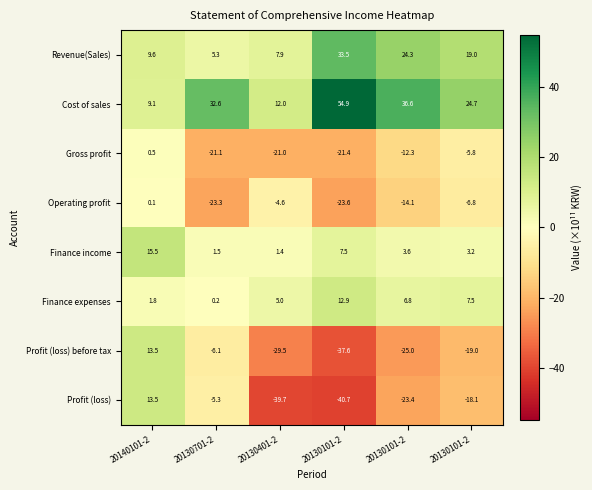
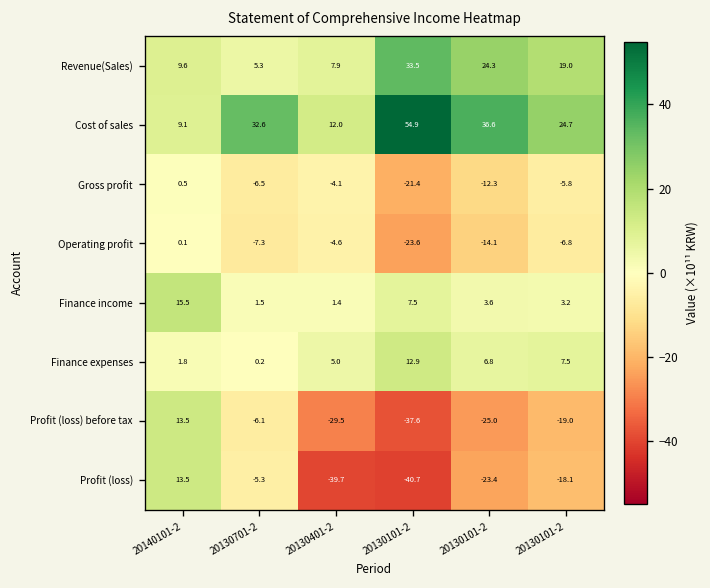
  {
    "Revenue(Sales)": {
      "20140101-2": 9.6,
      "20130701-2": 5.3,
      "20130401-2": 7.9
    },
    "Cost of sales": {
      "20140101-2": 9.1,
      "20130701-2": 32.6,
      "20130401-2": 12.0
    },
    "Gross profit": {
      "20140101-2": 0.5,
-     "20130701-2": -21.1,
-     "20130401-2": -21.0
+     "20130701-2": -6.5,
+     "20130401-2": -4.1
    },
    "Operating profit": {
      "20140101-2": 0.1,
-     "20130701-2": -23.3,
+     "20130701-2": -7.3,
      "20130401-2": -4.6
    },
    "Finance income": {
      "20140101-2": 15.5,
      "20130701-2": 1.5,
      "20130401-2": 1.4
    },
    "Finance expenses": {
      "20140101-2": 1.8,
      "20130701-2": 0.2,
      "20130401-2": 5.0
    },
    "Profit (loss) before tax": {
      "20140101-2": 13.5,
      "20130701-2": -6.1,
      "20130401-2": -29.5
    },
    "Profit (loss)": {
      "20140101-2": 13.5,
      "20130701-2": -5.3,
      "20130401-2": -39.7
    }
  }
